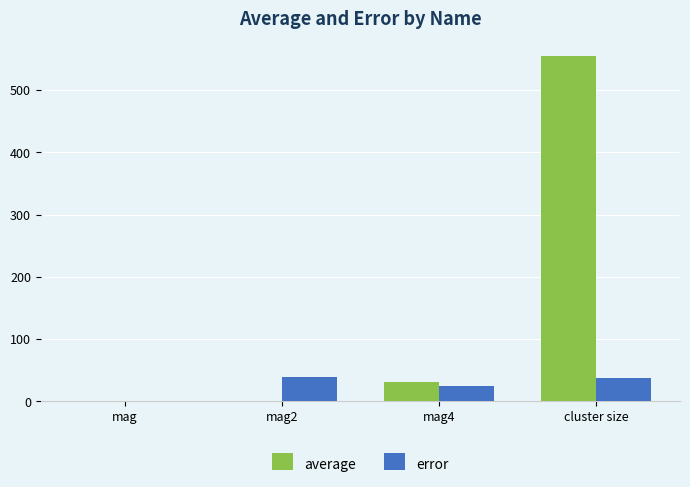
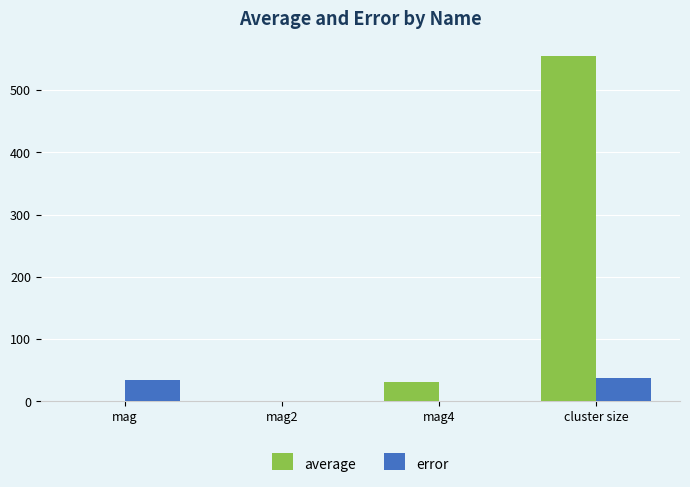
  {
    "average": {
      "mag4": 30,
      "cluster size": 550
    },
    "error": {
-     "mag": 0,
-     "mag2": 40,
-     "mag4": 30,
+     "mag": 40,
+     "mag2": 0,
+     "mag4": 0,
      "cluster size": 40
    }
  }
